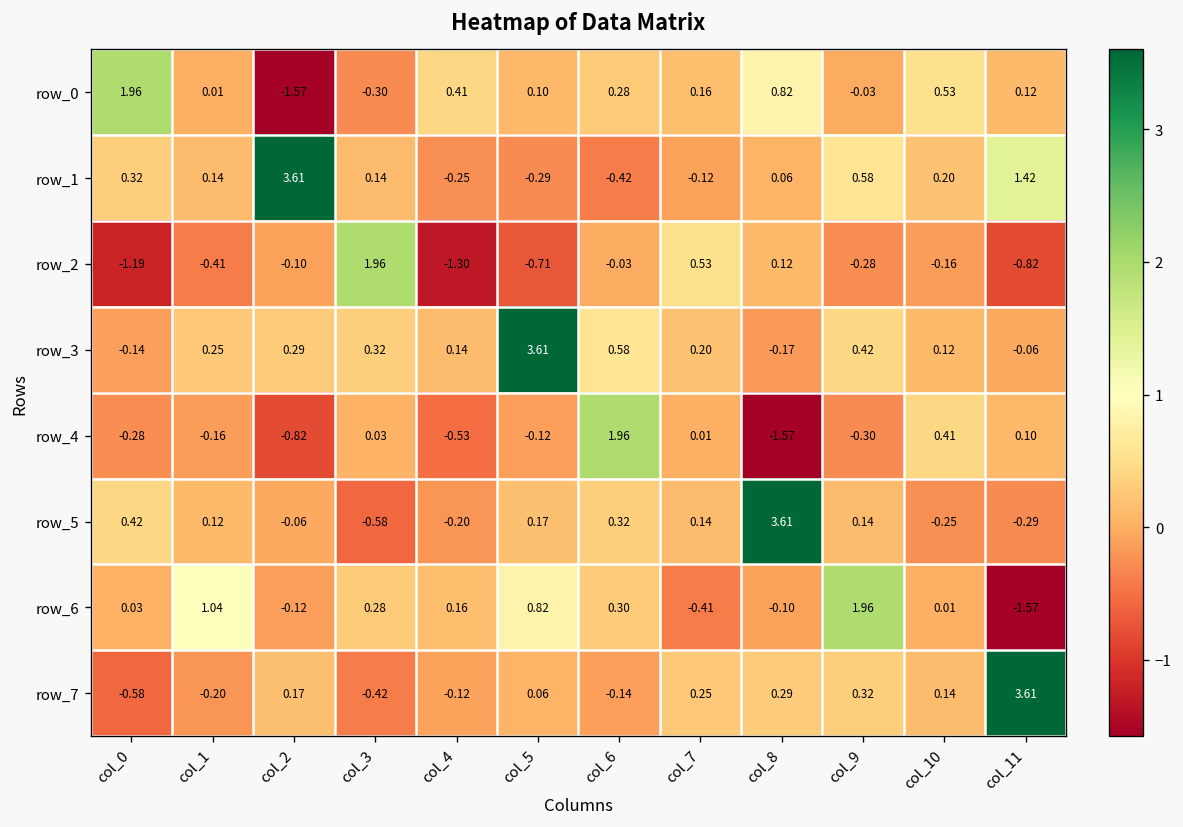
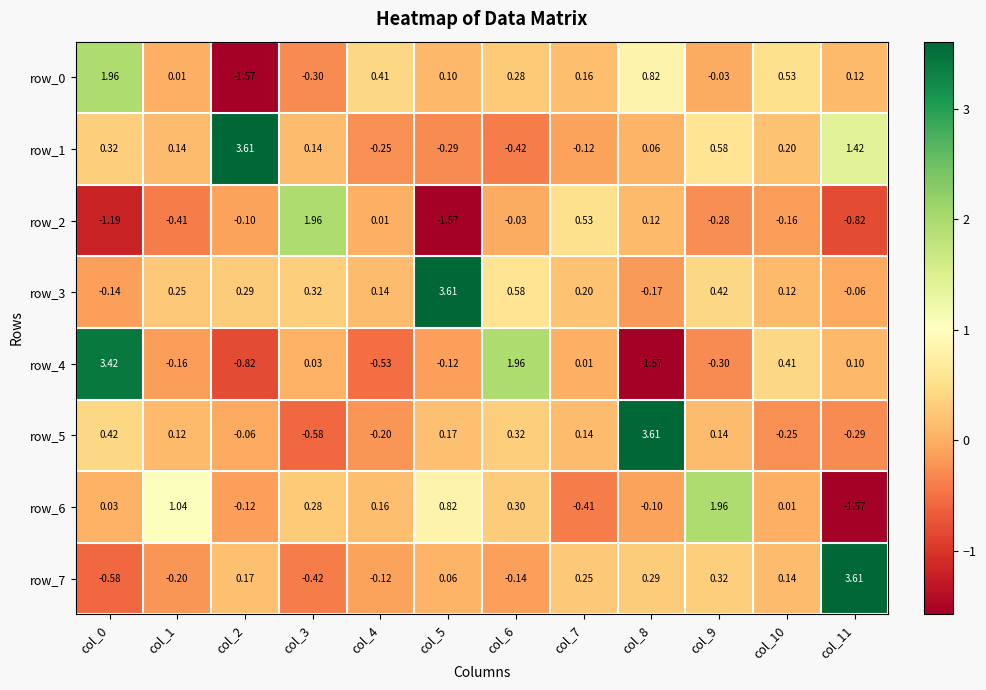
  {
    "row_0": {
      "col_0": 1.96,
      "col_1": 0.01,
      "col_2": -1.57,
      "col_3": -0.30,
      "col_4": 0.41,
      "col_5": 0.10,
      "col_6": 0.28,
      "col_7": 0.16,
      "col_8": 0.82,
      "col_9": -0.03,
      "col_10": 0.53,
      "col_11": 0.12
    },
    "row_1": {
      "col_0": 0.32,
      "col_1": 0.14,
      "col_2": 3.61,
      "col_3": 0.14,
      "col_4": -0.25,
      "col_5": -0.29,
      "col_6": -0.42,
      "col_7": -0.12,
      "col_8": 0.06,
      "col_9": 0.58,
      "col_10": 0.20,
      "col_11": 1.42
    },
    "row_2": {
      "col_0": -1.19,
      "col_1": -0.41,
      "col_2": -0.10,
      "col_3": 1.96,
-     "col_4": -1.30,
-     "col_5": -0.71,
+     "col_4": 0.01,
+     "col_5": -1.57,
      "col_6": -0.03,
      "col_7": 0.53,
      "col_8": 0.12,
      "col_9": -0.28,
      "col_10": -0.16,
      "col_11": -0.82
    },
    "row_3": {
      "col_0": -0.14,
      "col_1": 0.25,
      "col_2": 0.29,
      "col_3": 0.32,
      "col_4": 0.14,
      "col_5": 3.61,
      "col_6": 0.58,
      "col_7": 0.20,
      "col_8": -0.17,
      "col_9": 0.42,
      "col_10": 0.12,
      "col_11": -0.06
    },
    "row_4": {
-     "col_0": -0.28,
+     "col_0": 3.42,
      "col_1": -0.16,
      "col_2": -0.82,
      "col_3": 0.03,
      "col_4": -0.53,
      "col_5": -0.12,
      "col_6": 1.96,
      "col_7": 0.01,
      "col_8": -1.57,
      "col_9": -0.30,
      "col_10": 0.41,
      "col_11": 0.10
    },
    "row_5": {
      "col_0": 0.42,
      "col_1": 0.12,
      "col_2": -0.06,
      "col_3": -0.58,
      "col_4": -0.20,
      "col_5": 0.17,
      "col_6": 0.32,
      "col_7": 0.14,
      "col_8": 3.61,
      "col_9": 0.14,
      "col_10": -0.25,
      "col_11": -0.29
    },
    "row_6": {
      "col_0": 0.03,
      "col_1": 1.04,
      "col_2": -0.12,
      "col_3": 0.28,
      "col_4": 0.16,
      "col_5": 0.82,
      "col_6": 0.30,
      "col_7": -0.41,
      "col_8": -0.10,
      "col_9": 1.96,
      "col_10": 0.01,
      "col_11": -1.57
    },
    "row_7": {
      "col_0": -0.58,
      "col_1": -0.20,
      "col_2": 0.17,
      "col_3": -0.42,
      "col_4": -0.12,
      "col_5": 0.06,
      "col_6": -0.14,
      "col_7": 0.25,
      "col_8": 0.29,
      "col_9": 0.32,
      "col_10": 0.14,
      "col_11": 3.61
    }
  }
